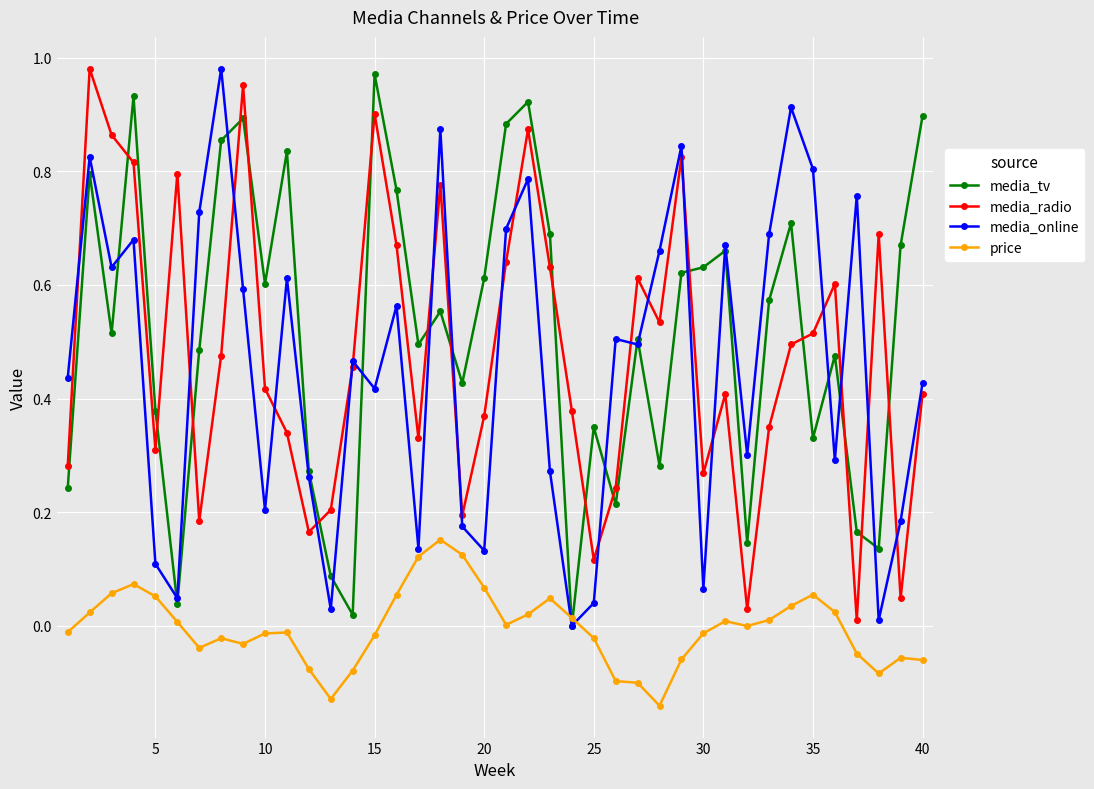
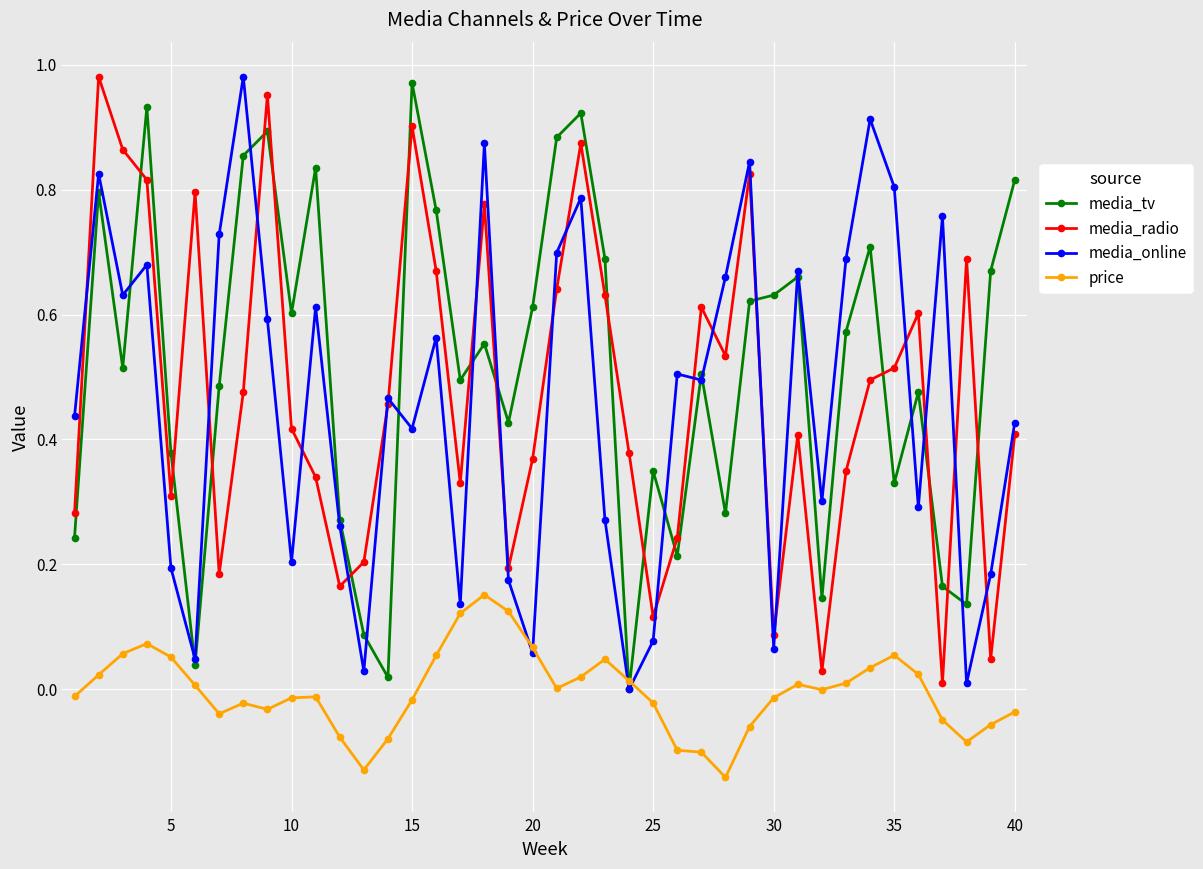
  {
    "media_tv": {
      "5": 0.38,
      "10": 0.60,
      "15": 0.97,
      "20": 0.61,
      "25": 0.35,
      "30": 0.63,
      "35": 0.33,
-     "40": 0.90
+     "40": 0.82
    },
    "media_radio": {
      "5": 0.31,
      "10": 0.42,
      "15": 0.90,
      "20": 0.37,
      "25": 0.12,
-     "30": 0.27,
+     "30": 0.09,
      "35": 0.51,
      "40": 0.41
    },
    "media_online": {
-     "5": 0.11,
+     "5": 0.19,
      "10": 0.20,
      "15": 0.42,
-     "20": 0.13,
-     "25": 0.04,
+     "20": 0.06,
+     "25": 0.08,
      "30": 0.07,
      "35": 0.80,
      "40": 0.43
    },
    "price": {
      "5": 0.05,
      "10": -0.01,
      "15": -0.02,
      "20": 0.07,
      "25": -0.02,
      "30": -0.01,
      "35": 0.05,
-     "40": -0.06
+     "40": -0.04
    }
  }
